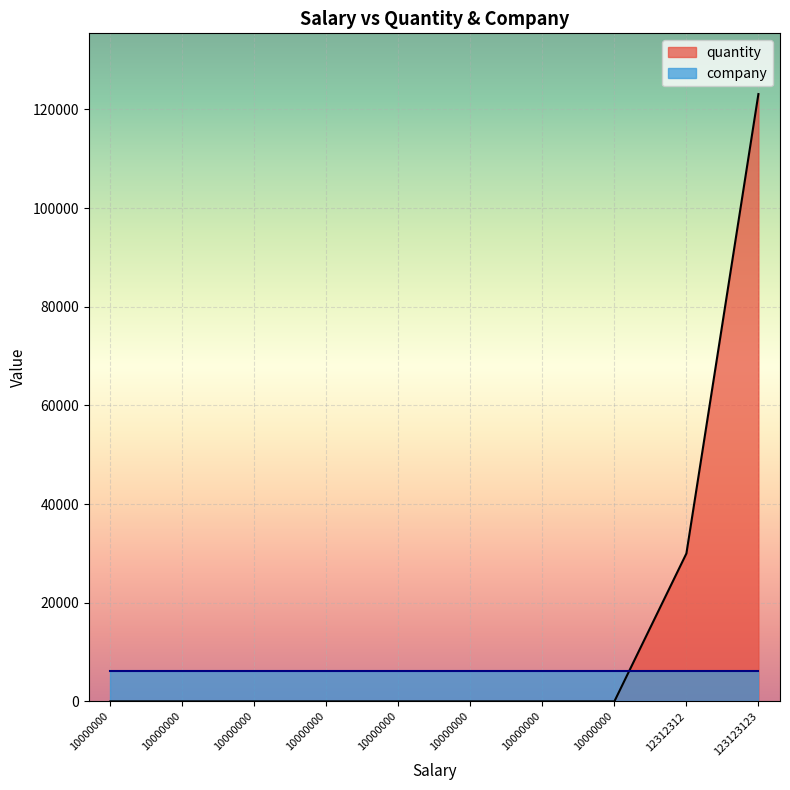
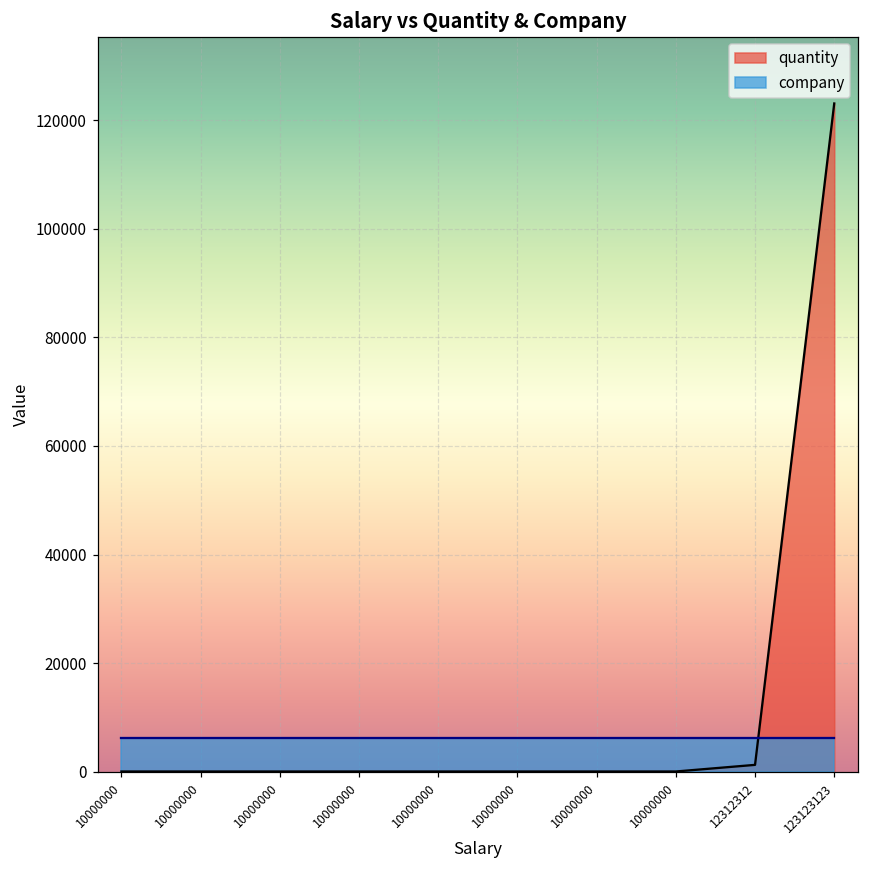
  {
    "quantity": {
-     "12312312": 30000,
+     "12312312": 1000,
      "123123123": 123000
    },
    "company": {
      "12312312": 6000,
      "123123123": 6000
    }
  }
